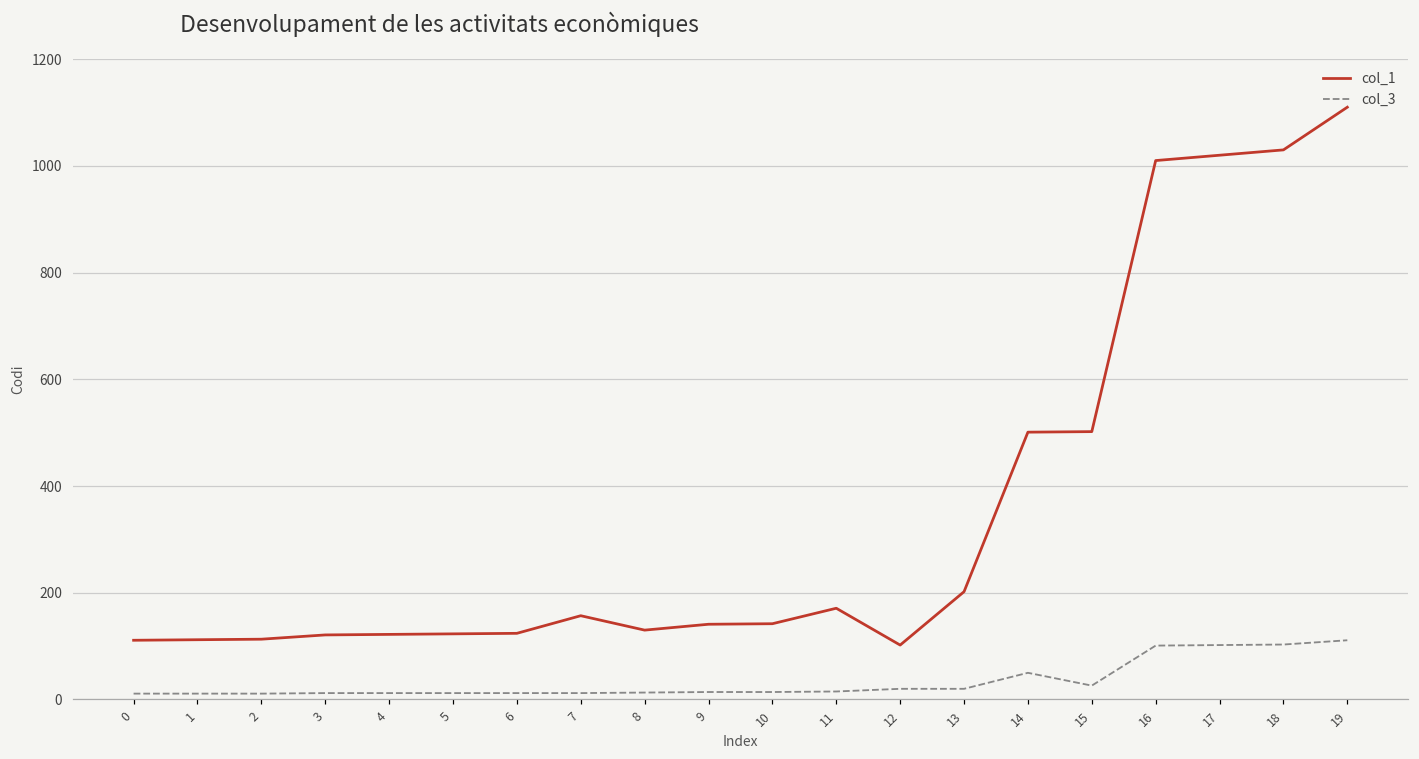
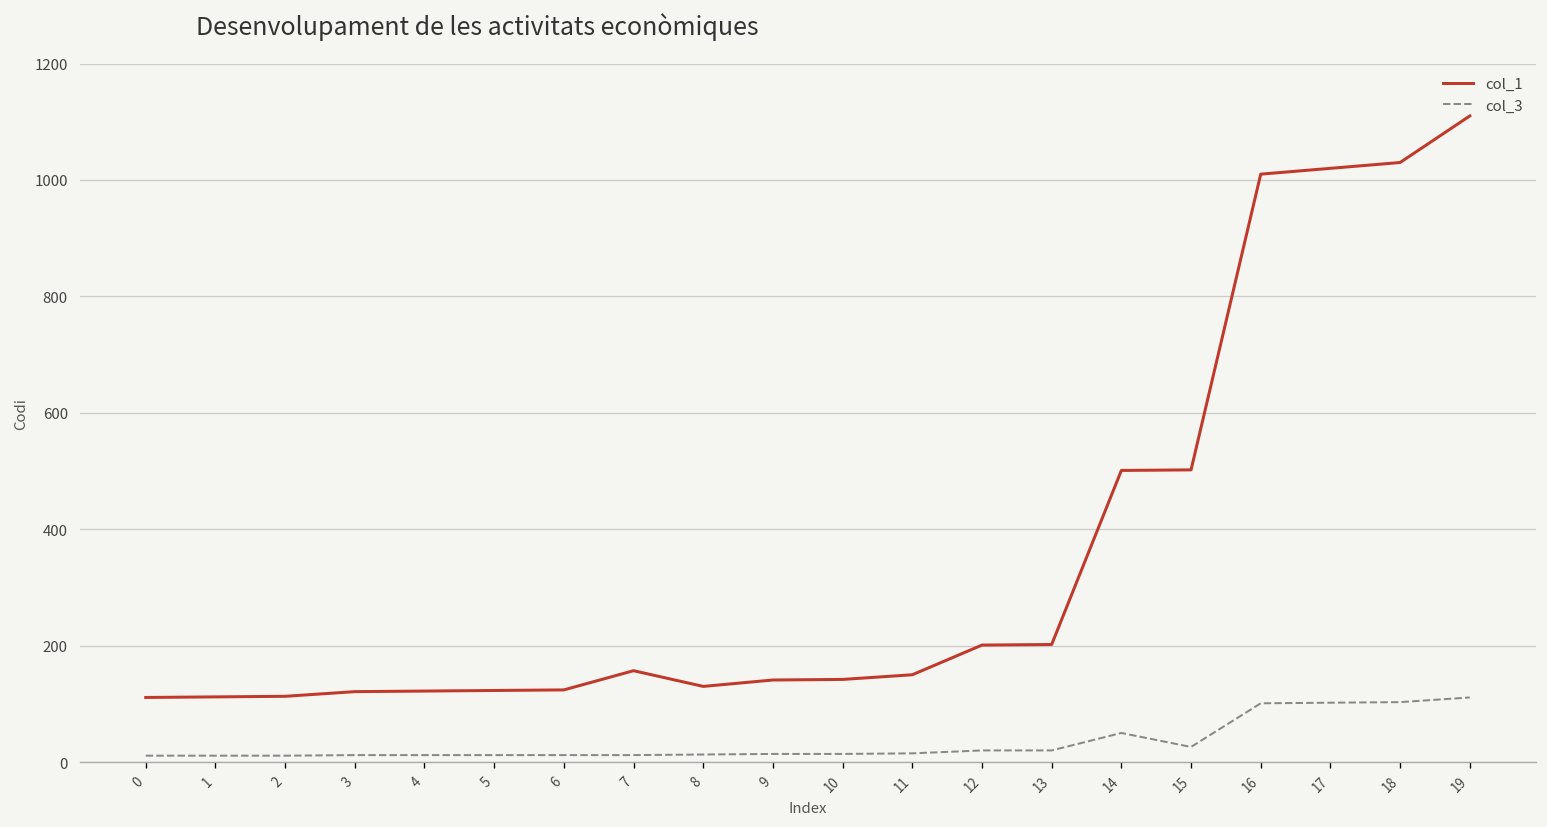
  {
    "col_1": {
      "0": 110,
      "1": 110,
      "2": 110,
      "3": 120,
      "4": 120,
      "5": 120,
      "6": 120,
      "7": 160,
      "8": 130,
      "9": 140,
      "10": 140,
-     "11": 170,
-     "12": 100,
+     "11": 150,
+     "12": 200,
      "13": 200,
      "14": 500,
      "15": 500,
      "16": 1010,
      "17": 1020,
      "18": 1030,
      "19": 1110
    },
    "col_3": {
      "0": 10,
      "1": 10,
      "2": 10,
      "3": 10,
      "4": 10,
      "5": 10,
      "6": 10,
      "7": 10,
      "8": 10,
      "9": 10,
      "10": 10,
      "11": 20,
      "12": 20,
      "13": 20,
      "14": 50,
      "15": 30,
      "16": 100,
      "17": 100,
      "18": 100,
      "19": 110
    }
  }
